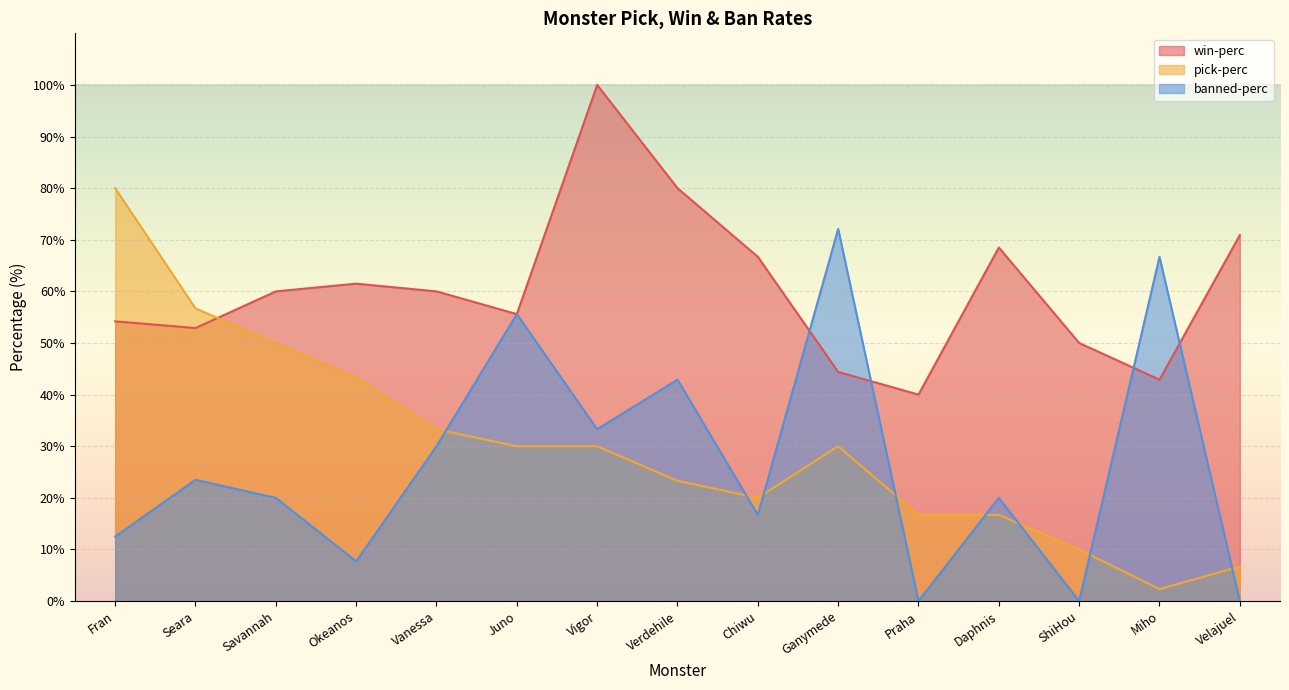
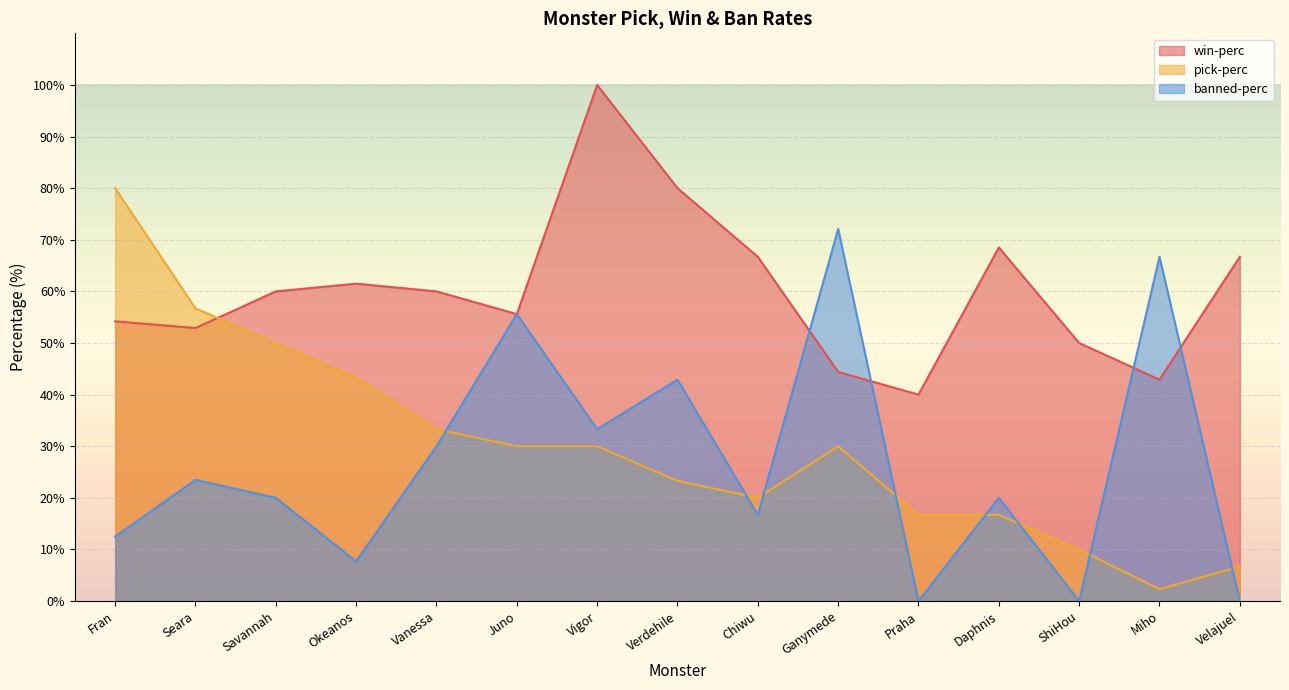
  {
    "win-perc": {
      "Fran": "54%",
      "Seara": "53%",
      "Savannah": "60%",
      "Okeanos": "62%",
      "Vanessa": "60%",
      "Vigor": "100%",
      "Verdehile": "80%",
      "Chiwu": "67%",
      "Ganymede": "44%",
      "Praha": "40%",
      "Daphnis": "69%",
      "ShiHou": "50%",
      "Miho": "43%",
-     "Velajuel": "71%"
+     "Velajuel": "67%"
    },
    "pick-perc": {
      "Fran": "80%",
      "Seara": "57%",
      "Savannah": "50%",
      "Okeanos": "43%",
      "Vanessa": "33%",
      "Juno": "30%",
      "Vigor": "30%",
      "Verdehile": "23%",
      "Chiwu": "20%",
      "Ganymede": "30%",
      "Praha": "17%",
      "Daphnis": "17%",
      "ShiHou": "10%",
      "Miho": "2%",
      "Velajuel": "7%"
    },
    "banned-perc": {
      "Fran": "13%",
      "Seara": "24%",
      "Savannah": "20%",
      "Okeanos": "8%",
      "Vanessa": "30%",
      "Vigor": "33%",
      "Verdehile": "43%",
      "Chiwu": "17%",
      "Ganymede": "72%",
      "Praha": "0%",
      "Daphnis": "20%",
      "ShiHou": "0%",
      "Miho": "67%",
      "Velajuel": "0%"
    }
  }
